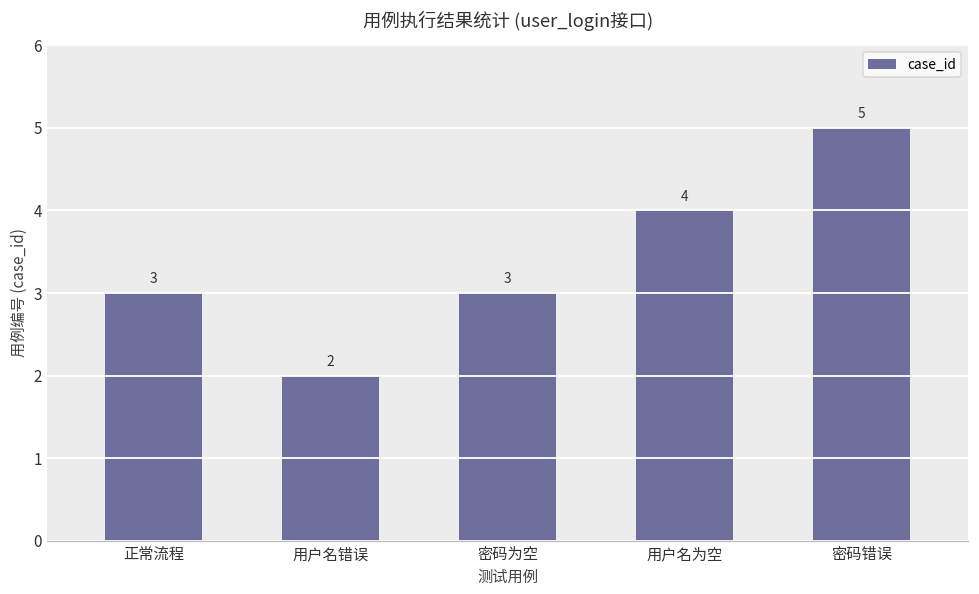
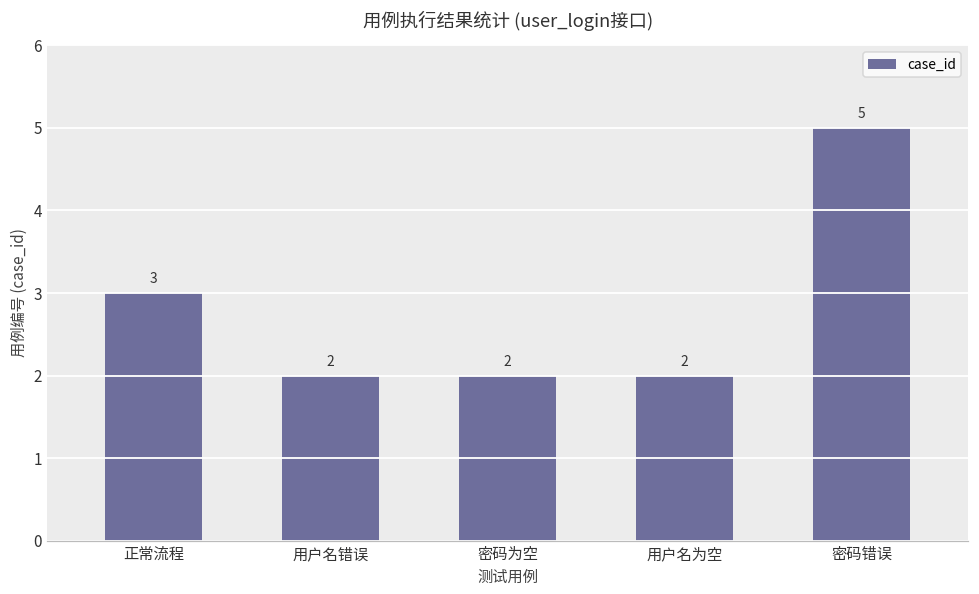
  {
    "正常流程": 3,
    "用户名错误": 2,
-   "密码为空": 3,
-   "用户名为空": 4,
+   "密码为空": 2,
+   "用户名为空": 2,
    "密码错误": 5
  }
